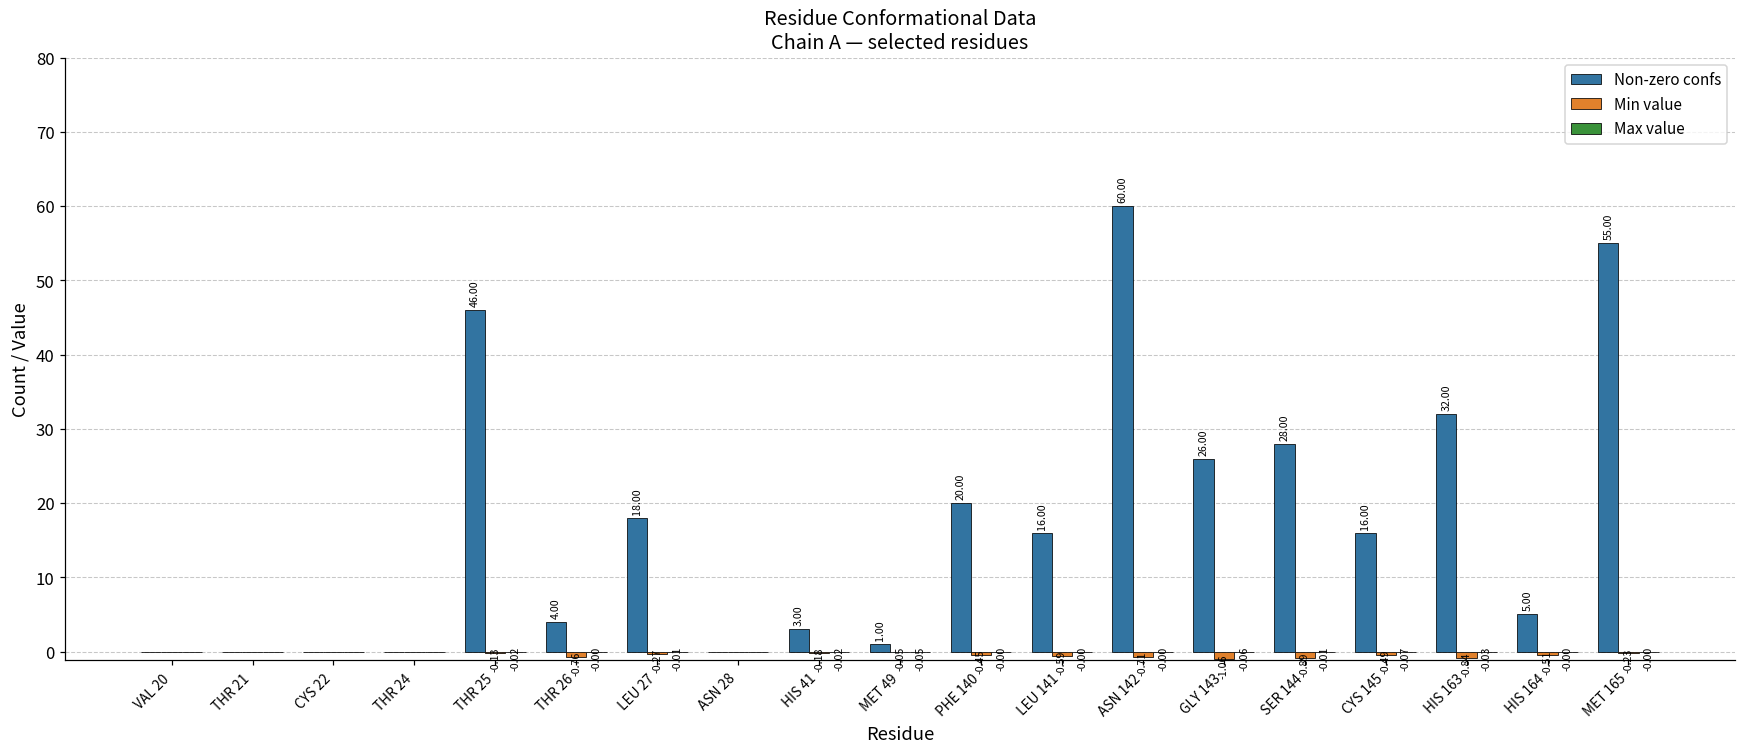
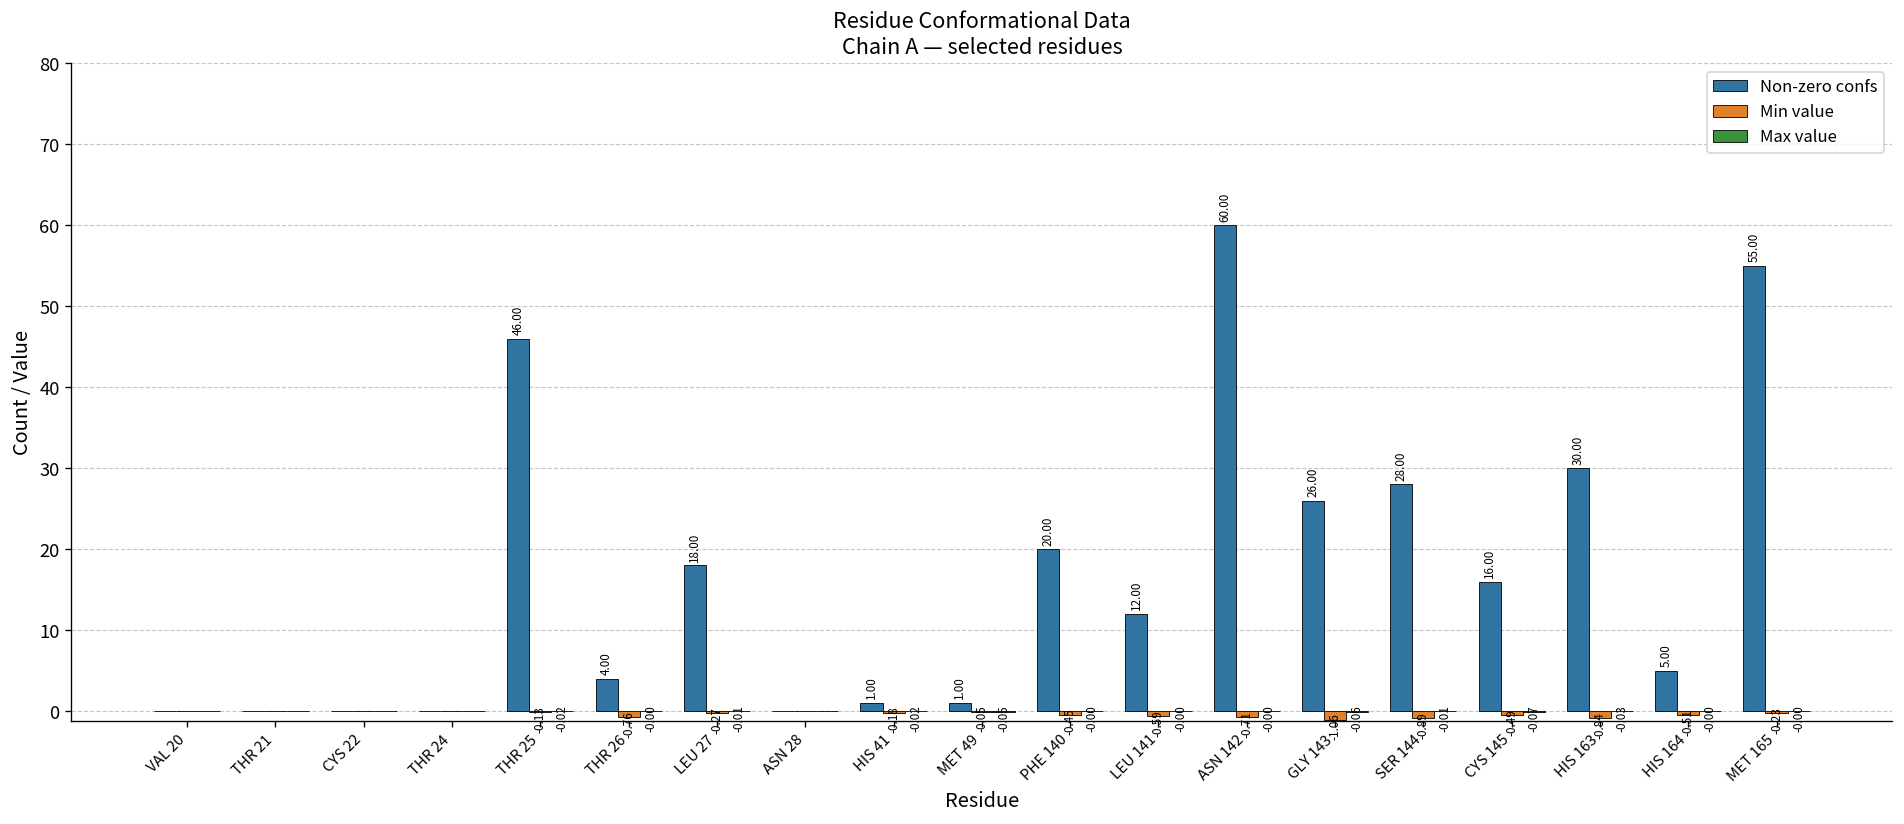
  {
    "Non-zero confs": {
      "THR 25": 46.00,
      "THR 26": 4.00,
      "LEU 27": 18.00,
-     "HIS 41": 3.00,
+     "HIS 41": 1.00,
      "MET 49": 1.00,
      "PHE 140": 20.00,
-     "LEU 141": 16.00,
+     "LEU 141": 12.00,
      "ASN 142": 60.00,
      "GLY 143": 26.00,
      "SER 144": 28.00,
      "CYS 145": 16.00,
-     "HIS 163": 32.00,
+     "HIS 163": 30.00,
      "HIS 164": 5.00,
      "MET 165": 55.00
    },
    "Min value": {
      "THR 25": -0.13,
      "THR 26": -0.76,
      "LEU 27": -0.27,
      "HIS 41": -0.18,
      "MET 49": -0.05,
      "PHE 140": -0.45,
      "LEU 141": -0.59,
      "ASN 142": -0.71,
      "GLY 143": -1.06,
      "SER 144": -0.89,
      "CYS 145": -0.49,
      "HIS 163": -0.84,
      "HIS 164": -0.51,
      "MET 165": -0.23
    },
    "Max value": {
      "THR 25": -0.02,
      "THR 26": -0.00,
      "LEU 27": -0.01,
      "HIS 41": -0.02,
      "MET 49": -0.05,
      "PHE 140": -0.00,
      "LEU 141": -0.00,
      "ASN 142": -0.00,
      "GLY 143": -0.06,
      "SER 144": -0.01,
      "CYS 145": -0.07,
      "HIS 163": -0.03,
      "HIS 164": -0.00,
      "MET 165": -0.00
    }
  }
